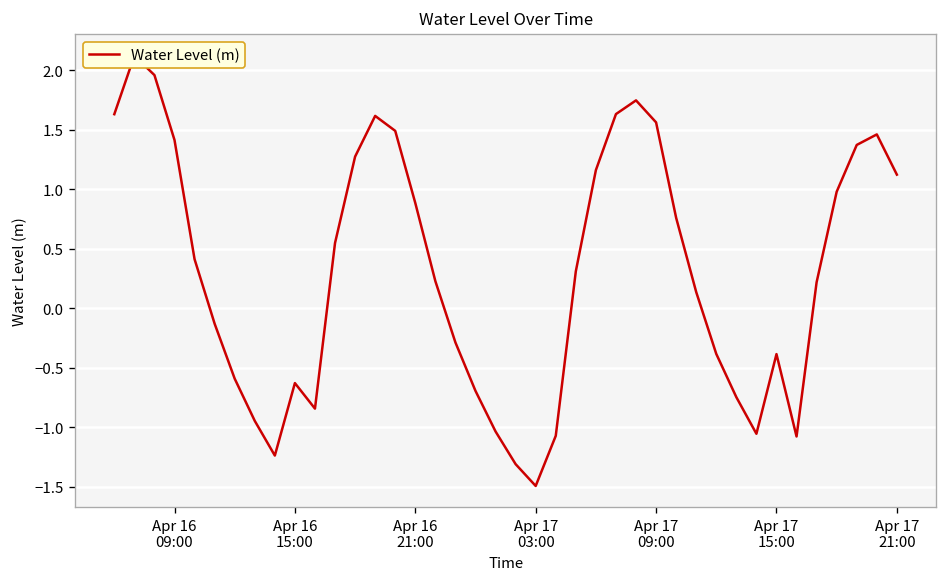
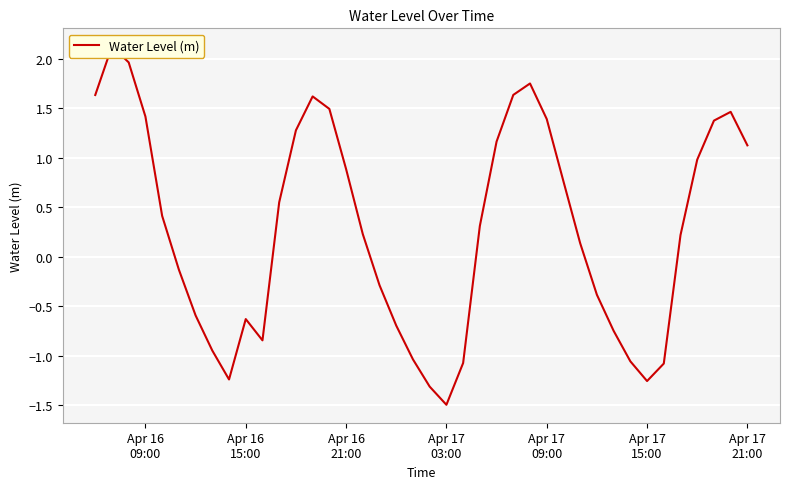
  {
    "Apr 16 09:00": 1.4,
    "Apr 16 15:00": -0.6,
    "Apr 16 21:00": 0.9,
    "Apr 17 03:00": -1.5,
-   "Apr 17 09:00": 1.6,
-   "Apr 17 15:00": -0.4,
+   "Apr 17 09:00": 1.4,
+   "Apr 17 15:00": -1.3,
    "Apr 17 21:00": 1.1
  }
